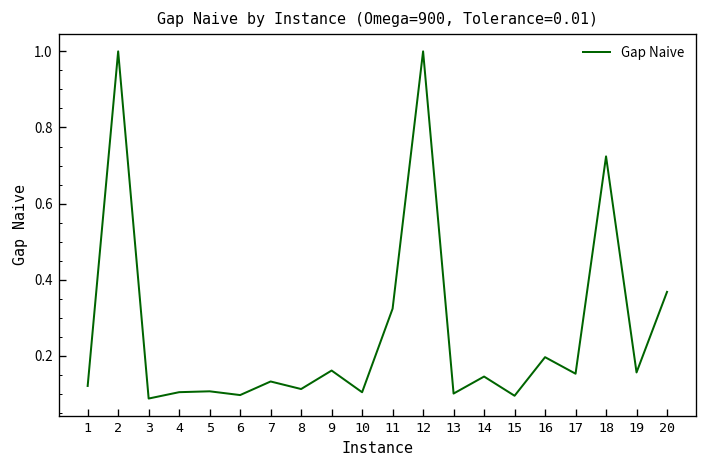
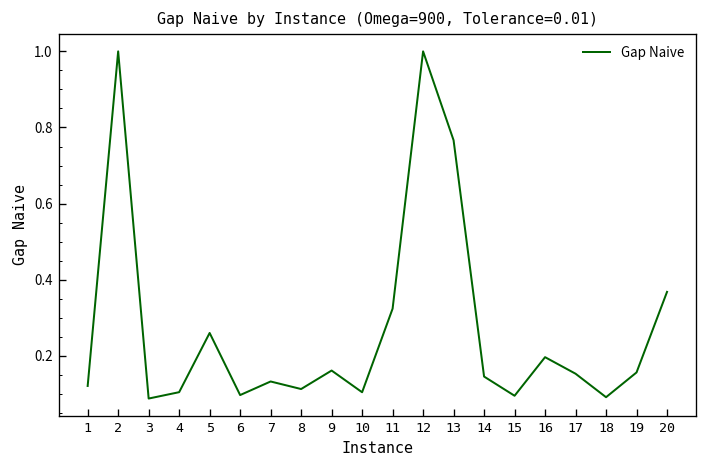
  {
    "1": 0.12,
    "2": 1.00,
    "3": 0.09,
    "4": 0.10,
-   "5": 0.11,
+   "5": 0.26,
    "6": 0.10,
    "7": 0.13,
    "8": 0.11,
    "9": 0.16,
    "10": 0.10,
    "11": 0.32,
    "12": 1.00,
-   "13": 0.10,
+   "13": 0.77,
    "14": 0.15,
    "15": 0.10,
    "16": 0.20,
    "17": 0.15,
-   "18": 0.72,
+   "18": 0.09,
    "19": 0.16,
    "20": 0.37
  }
